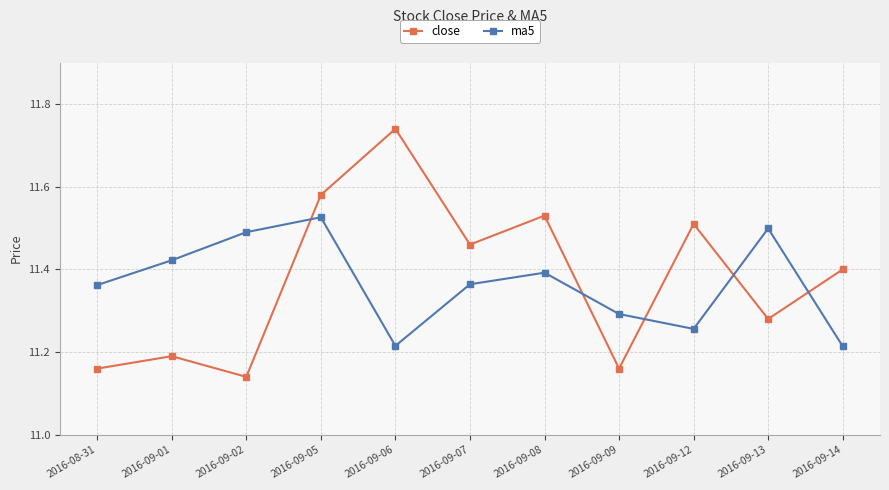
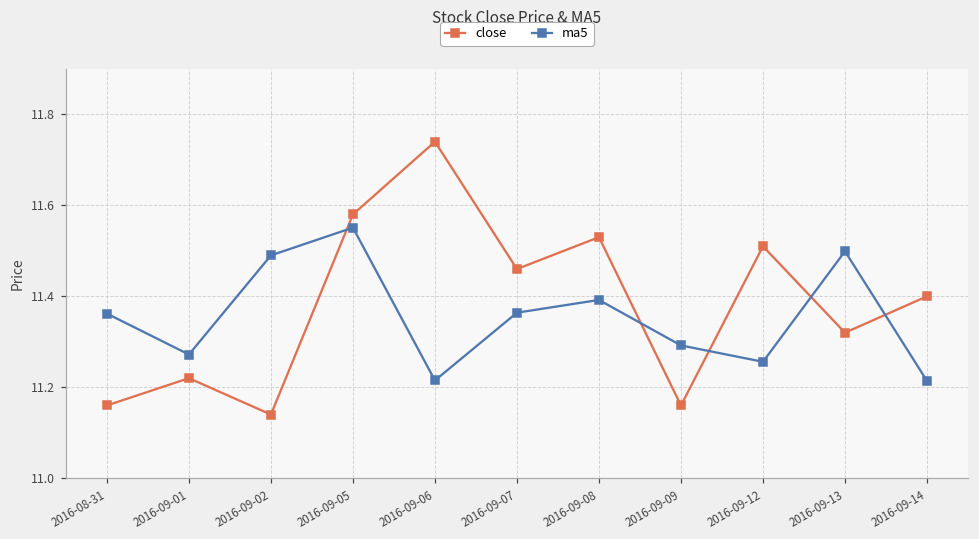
  {
    "close": {
      "2016-08-31": 11.16,
-     "2016-09-01": 11.19,
+     "2016-09-01": 11.22,
      "2016-09-02": 11.14,
      "2016-09-05": 11.58,
      "2016-09-06": 11.74,
      "2016-09-07": 11.46,
      "2016-09-08": 11.53,
      "2016-09-09": 11.16,
      "2016-09-12": 11.51,
-     "2016-09-13": 11.28,
+     "2016-09-13": 11.32,
      "2016-09-14": 11.40
    },
    "ma5": {
      "2016-08-31": 11.36,
-     "2016-09-01": 11.42,
+     "2016-09-01": 11.27,
      "2016-09-02": 11.49,
-     "2016-09-05": 11.53,
+     "2016-09-05": 11.55,
      "2016-09-06": 11.22,
      "2016-09-07": 11.36,
      "2016-09-08": 11.39,
      "2016-09-09": 11.29,
      "2016-09-12": 11.26,
      "2016-09-13": 11.50,
      "2016-09-14": 11.21
    }
  }
